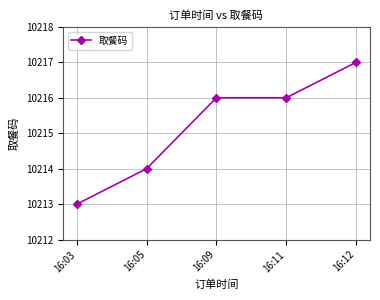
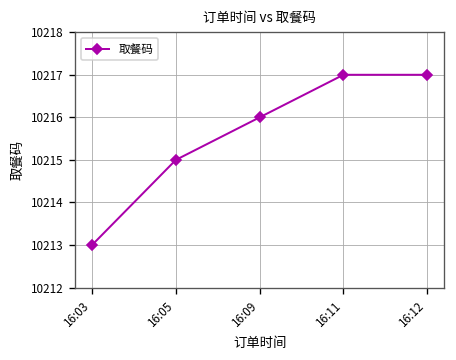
  {
    "16:03": 10213,
-   "16:05": 10214,
+   "16:05": 10215,
    "16:09": 10216,
-   "16:11": 10216,
+   "16:11": 10217,
    "16:12": 10217
  }
